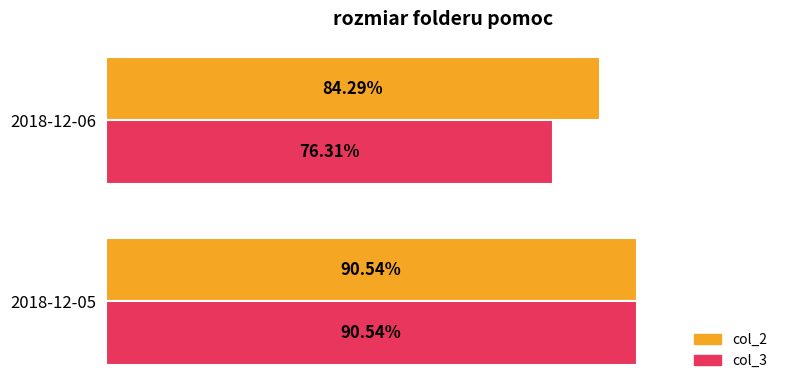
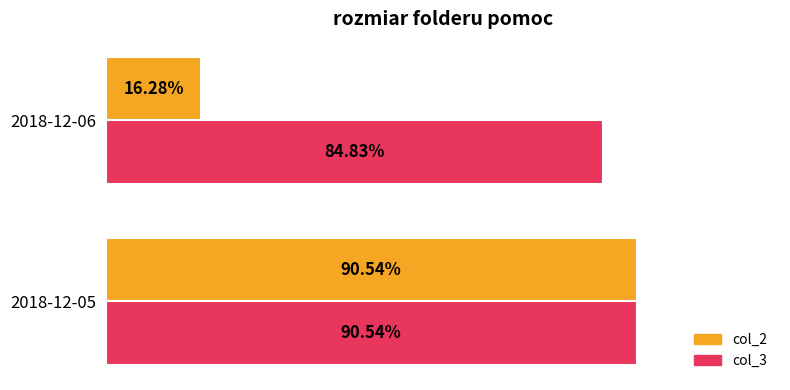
  {
    "col_2": {
-     "2018-12-06": "84.29%",
+     "2018-12-06": "16.28%",
      "2018-12-05": "90.54%"
    },
    "col_3": {
-     "2018-12-06": "76.31%",
+     "2018-12-06": "84.83%",
      "2018-12-05": "90.54%"
    }
  }
